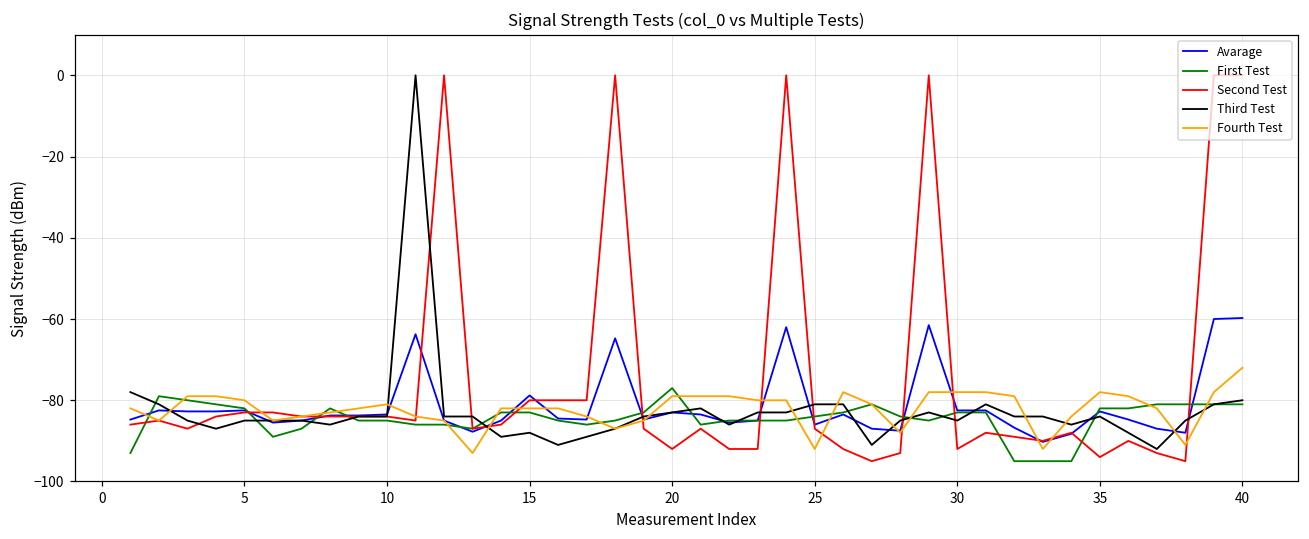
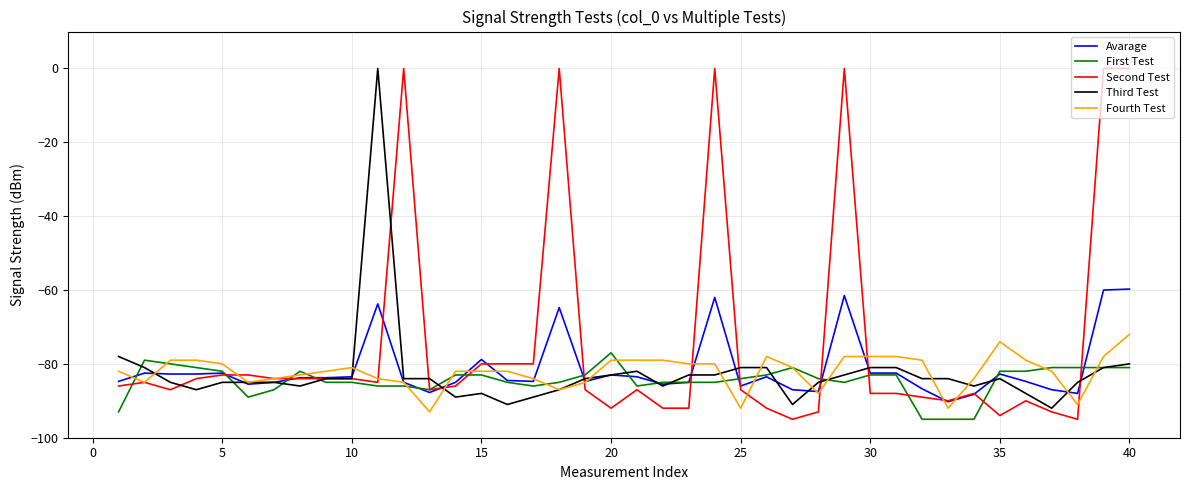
  {
    "Avarage": {
      "15": -79,
      "25": -86,
      "35": -83,
      "40": -60
    },
    "First Test": {
      "10": -85,
      "15": -83,
      "20": -77,
      "25": -84,
      "35": -82,
      "40": -81
    },
    "Second Test": {
      "15": -80,
      "20": -92,
      "25": -87,
-     "30": -92,
+     "30": -88,
      "35": -94
    },
    "Third Test": {
      "5": -85,
      "15": -88,
      "25": -81,
-     "30": -85,
+     "30": -81,
      "35": -84,
      "40": -80
    },
    "Fourth Test": {
      "5": -80,
      "10": -81,
      "15": -82,
      "20": -79,
      "25": -92,
      "30": -78,
-     "35": -78,
+     "35": -74,
      "40": -72
    }
  }
